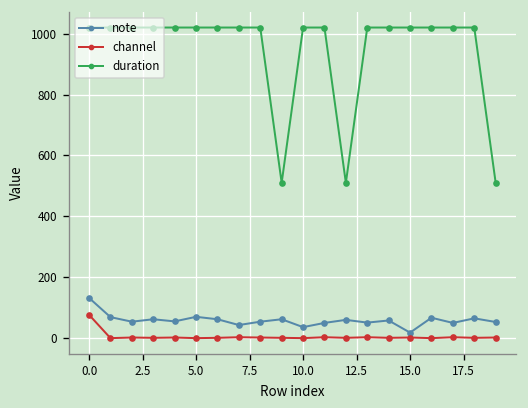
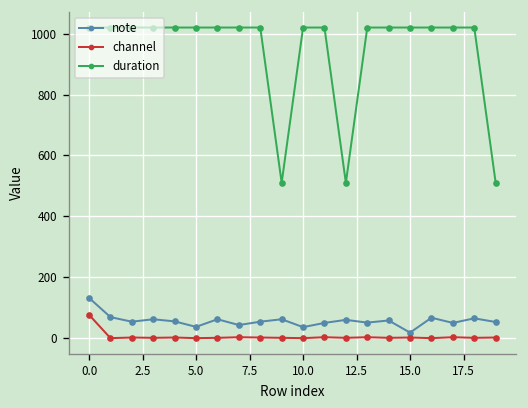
  {
    "note": {
      "0.0": 130,
-     "5.0": 70,
+     "5.0": 40,
      "10.0": 40,
      "15.0": 20
    },
    "channel": {
      "0.0": 80,
      "5.0": 0,
      "10.0": 0,
      "15.0": 0
    },
    "duration": {
      "5.0": 1020,
      "10.0": 1020,
      "15.0": 1020
    }
  }
